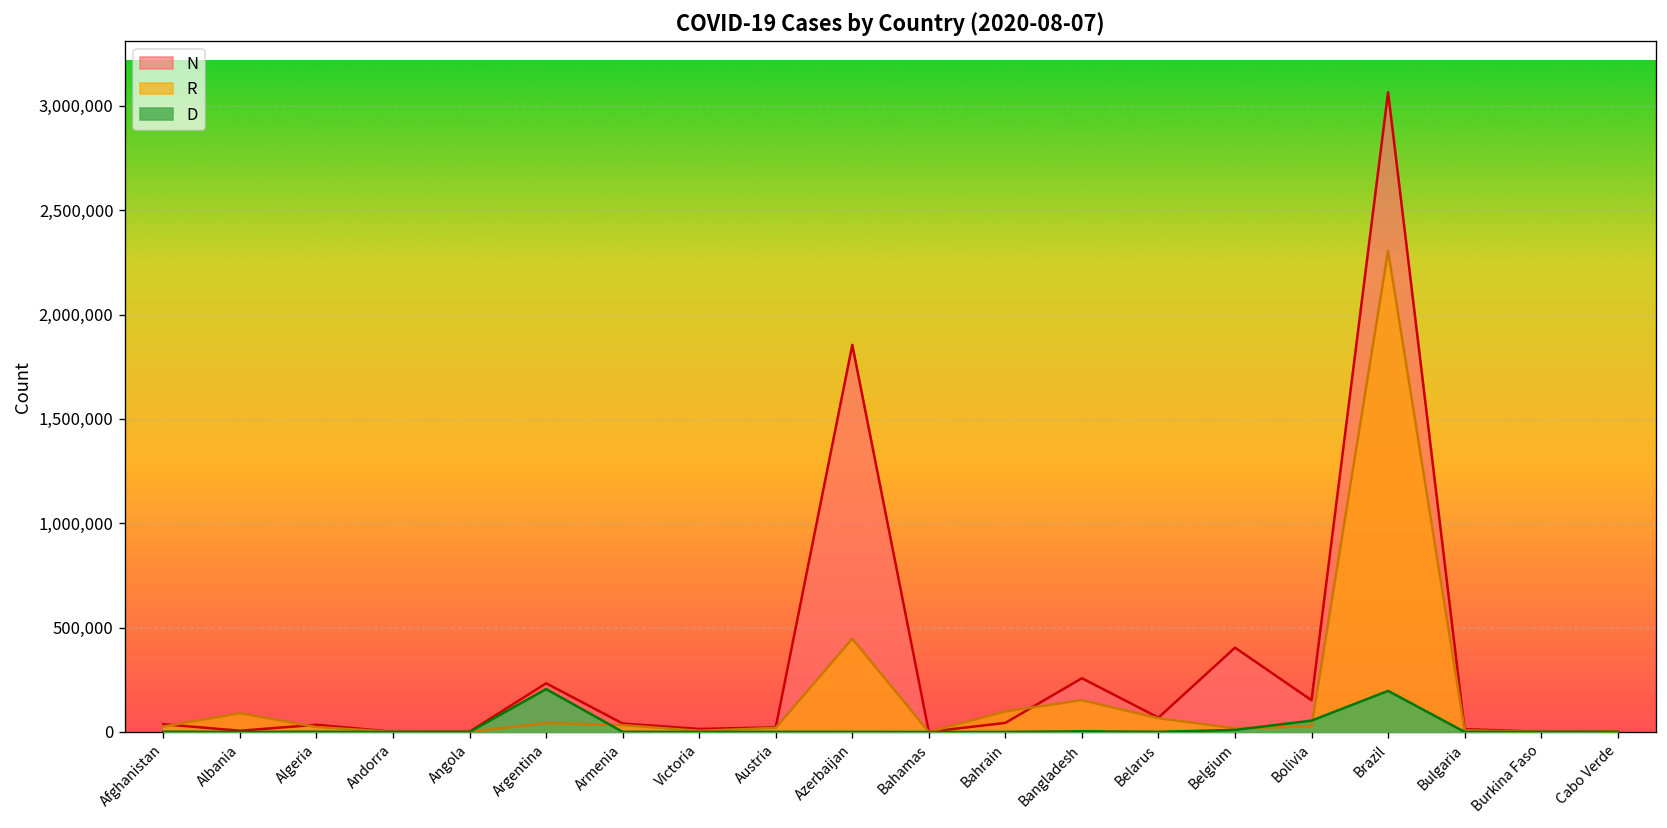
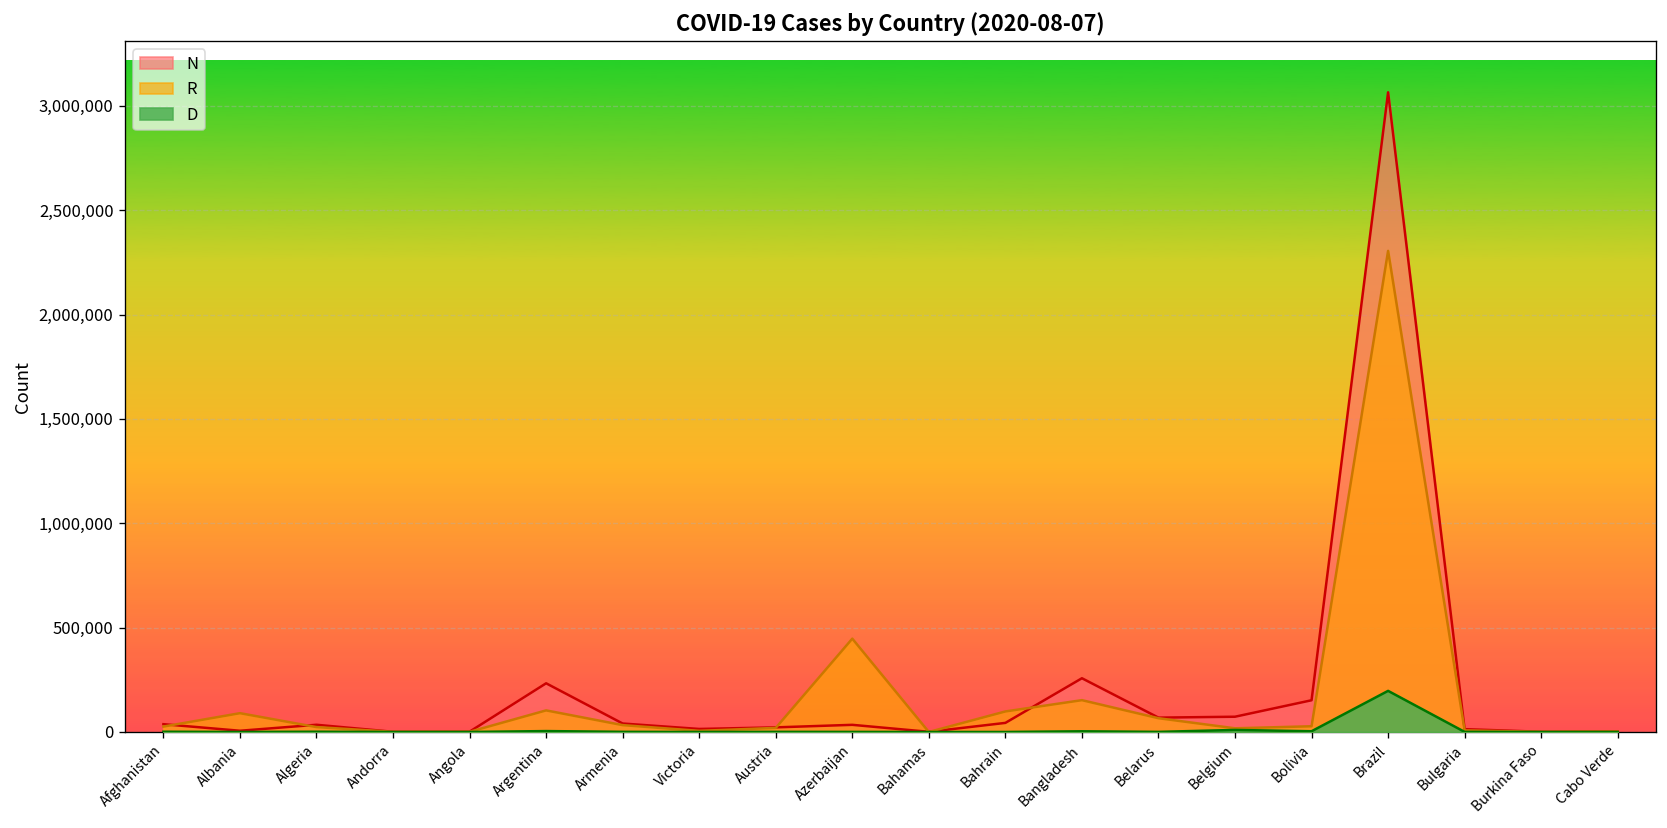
  {
    "N": {
      "Argentina": "230,000",
-     "Azerbaijan": "1,850,000",
+     "Azerbaijan": "30,000",
      "Bahrain": "40,000",
      "Bangladesh": "260,000",
-     "Belgium": "400,000",
+     "Belgium": "70,000",
      "Bolivia": "150,000",
      "Brazil": "3,060,000"
    },
    "R": {
      "Albania": "90,000",
-     "Argentina": "40,000",
+     "Argentina": "100,000",
      "Azerbaijan": "450,000",
      "Bahrain": "100,000",
      "Bangladesh": "150,000",
      "Bolivia": "30,000",
      "Brazil": "2,300,000"
    },
    "D": {
      "Afghanistan": "0",
      "Algeria": "0",
-     "Argentina": "210,000",
+     "Argentina": "0",
      "Armenia": "0",
      "Austria": "0",
      "Azerbaijan": "0",
      "Bahrain": "0",
      "Bangladesh": "0",
      "Belarus": "0",
-     "Bolivia": "50,000",
+     "Bolivia": "0",
      "Brazil": "200,000"
    }
  }
